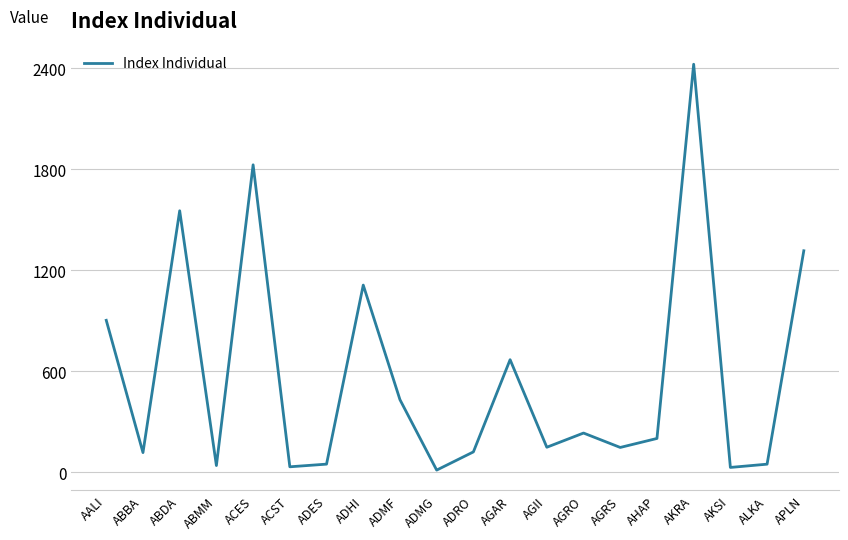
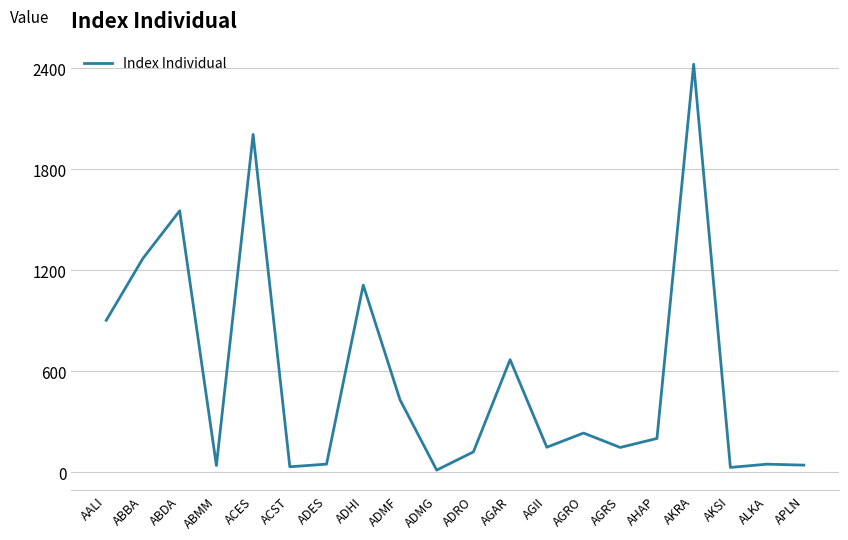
  {
    "AALI": 900,
-   "ABBA": 120,
+   "ABBA": 1270,
    "ABDA": 1550,
    "ABMM": 40,
-   "ACES": 1830,
+   "ACES": 2010,
    "ACST": 30,
    "ADES": 50,
    "ADHI": 1110,
    "ADMF": 430,
    "ADMG": 10,
    "ADRO": 120,
    "AGAR": 670,
    "AGII": 150,
    "AGRO": 230,
    "AGRS": 150,
    "AHAP": 200,
    "AKRA": 2420,
    "AKSI": 30,
    "ALKA": 50,
-   "APLN": 1310
+   "APLN": 40
  }
